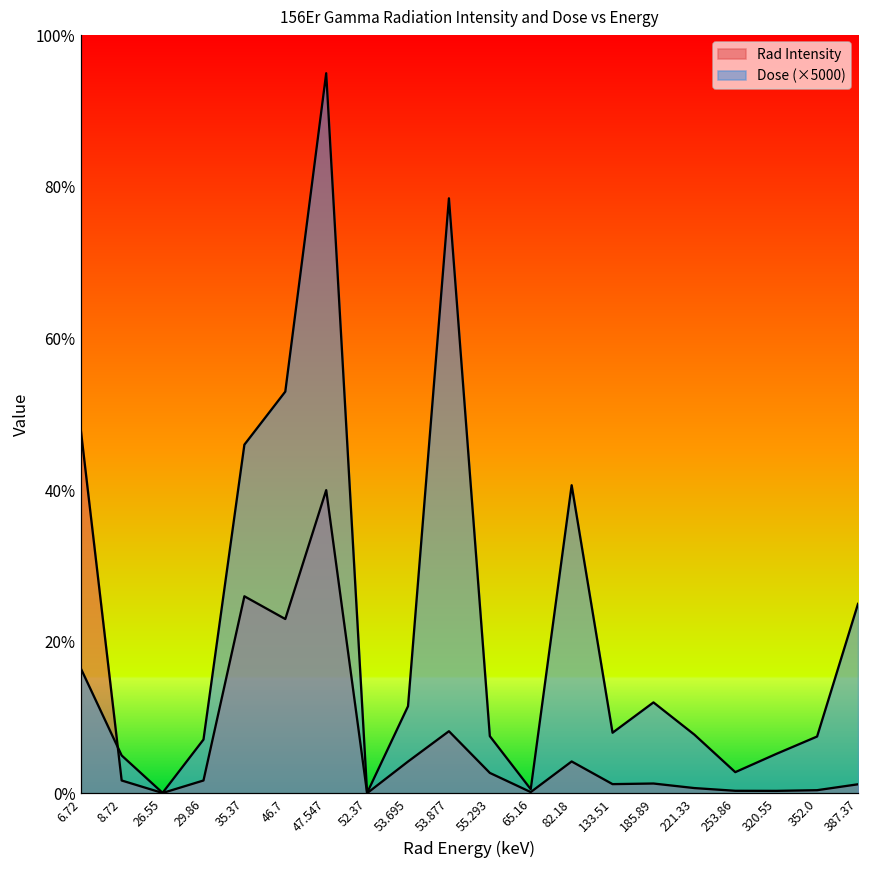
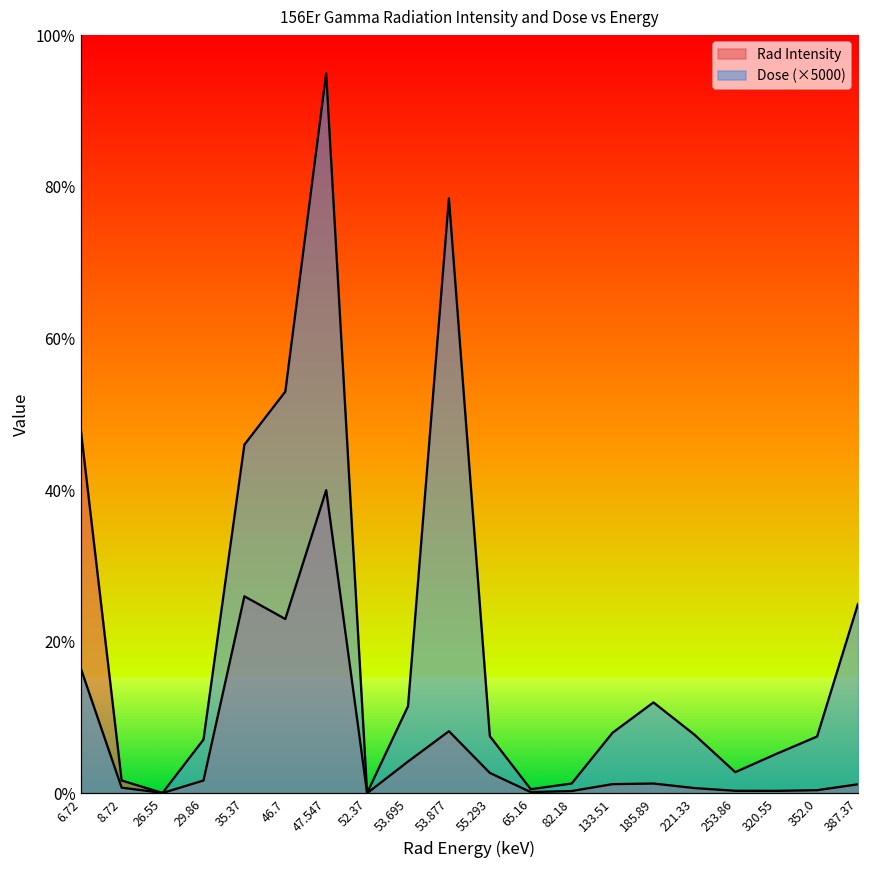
  {
    "Rad Intensity": {
      "6.72": "48%",
      "8.72": "2%",
      "29.86": "2%",
      "35.37": "26%",
      "46.7": "23%",
      "47.547": "40%",
      "53.695": "4%",
      "53.877": "8%",
      "55.293": "3%",
      "65.16": "0%",
-     "82.18": "4%",
+     "82.18": "0%",
      "133.51": "1%",
      "185.89": "1%",
      "221.33": "1%",
      "253.86": "0%",
      "320.55": "0%",
      "352.0": "0%",
      "387.37": "1%"
    },
    "Dose (×5000)": {
      "6.72": "17%",
-     "8.72": "5%",
+     "8.72": "1%",
      "29.86": "7%",
      "35.37": "46%",
      "46.7": "53%",
      "47.547": "95%",
      "53.695": "12%",
      "53.877": "79%",
      "55.293": "8%",
      "65.16": "1%",
-     "82.18": "41%",
+     "82.18": "1%",
      "133.51": "8%",
      "185.89": "12%",
      "221.33": "8%",
      "253.86": "3%",
      "320.55": "5%",
      "352.0": "8%",
      "387.37": "25%"
    }
  }
